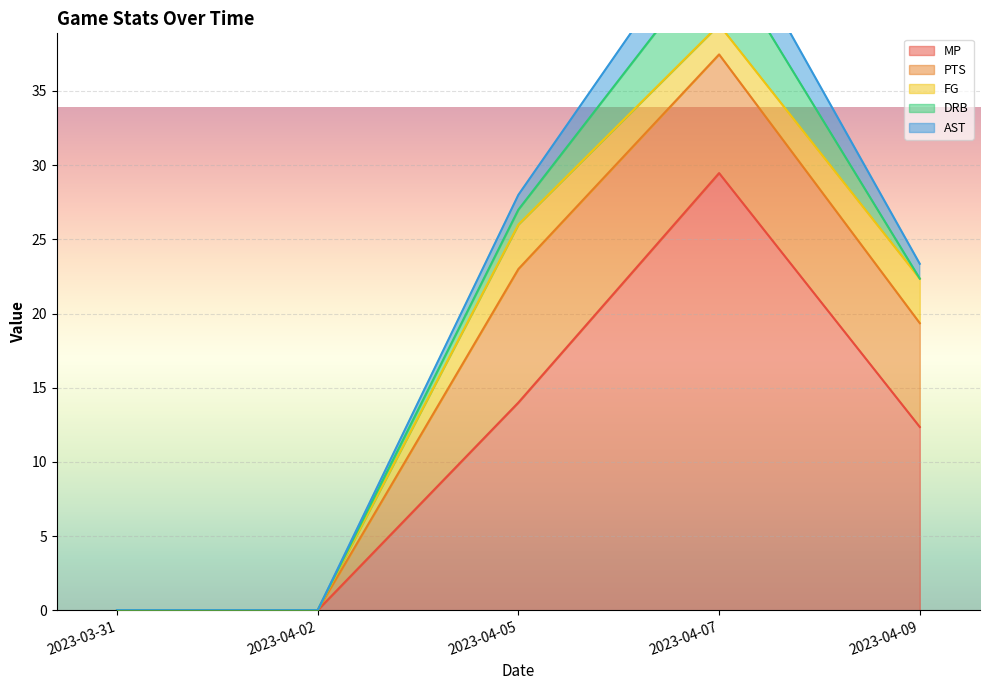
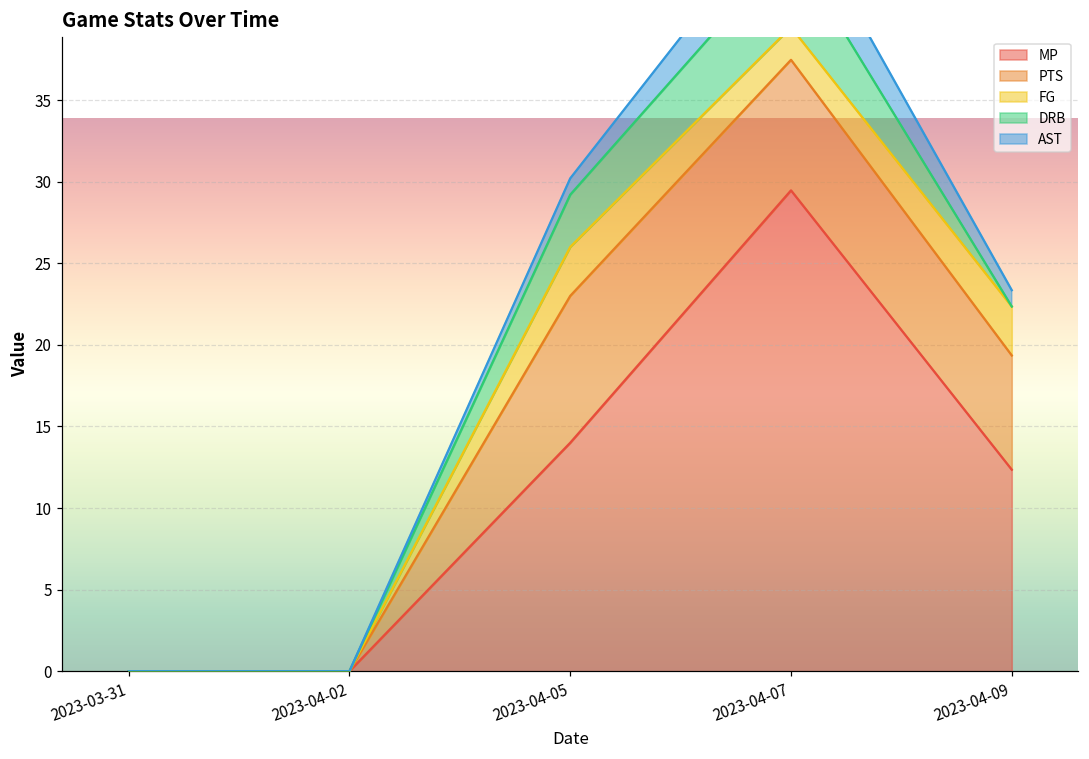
  {
    "DRB": {
-     "2023-04-05": 1.0
+     "2023-04-05": 3.2
    },
    "AST": {
      "2023-04-05": 1.0,
      "2023-04-09": 1.0
    }
  }
